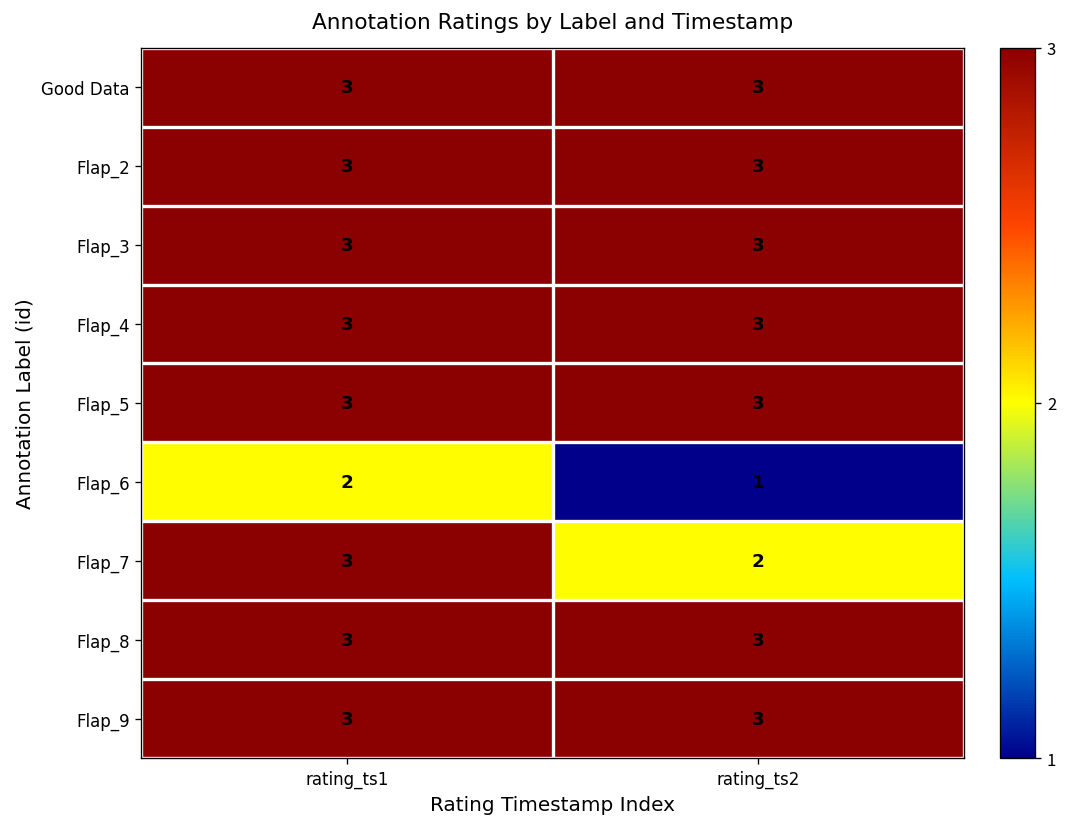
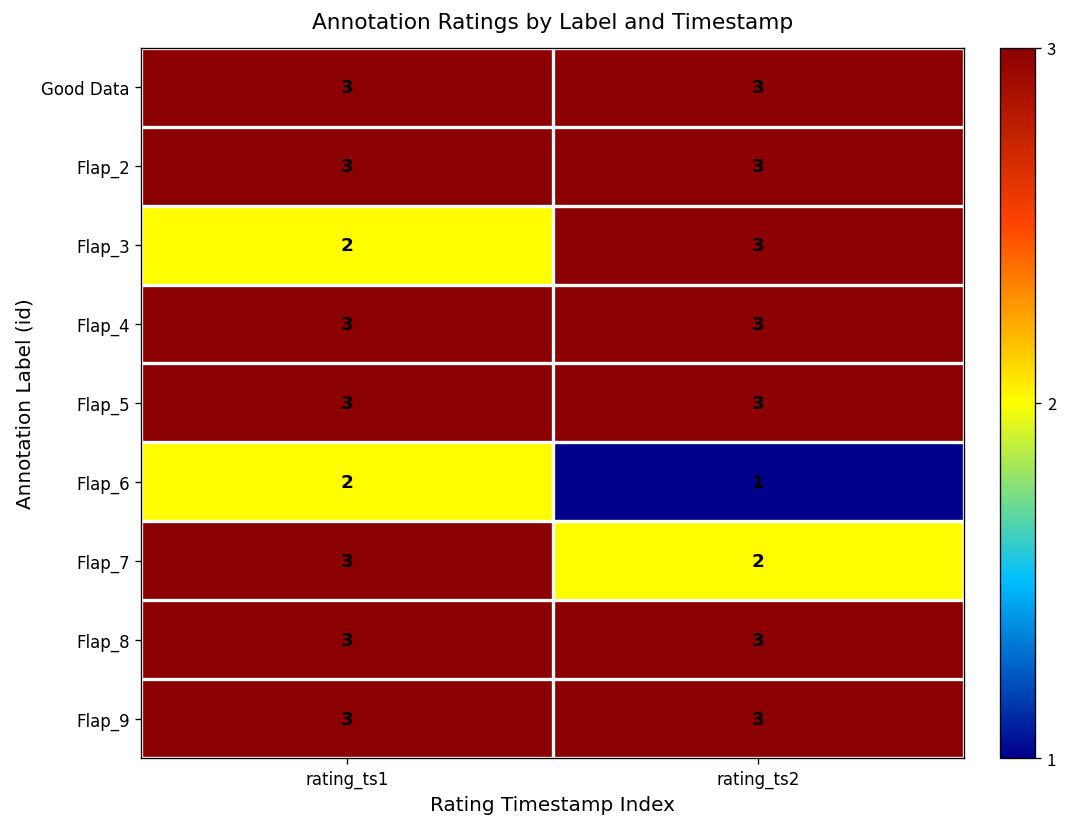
  {
    "Good Data": {
      "rating_ts1": 3,
      "rating_ts2": 3
    },
    "Flap_2": {
      "rating_ts1": 3,
      "rating_ts2": 3
    },
    "Flap_3": {
-     "rating_ts1": 3,
+     "rating_ts1": 2,
      "rating_ts2": 3
    },
    "Flap_4": {
      "rating_ts1": 3,
      "rating_ts2": 3
    },
    "Flap_5": {
      "rating_ts1": 3,
      "rating_ts2": 3
    },
    "Flap_6": {
      "rating_ts1": 2,
      "rating_ts2": 1
    },
    "Flap_7": {
      "rating_ts1": 3,
      "rating_ts2": 2
    },
    "Flap_8": {
      "rating_ts1": 3,
      "rating_ts2": 3
    },
    "Flap_9": {
      "rating_ts1": 3,
      "rating_ts2": 3
    }
  }
